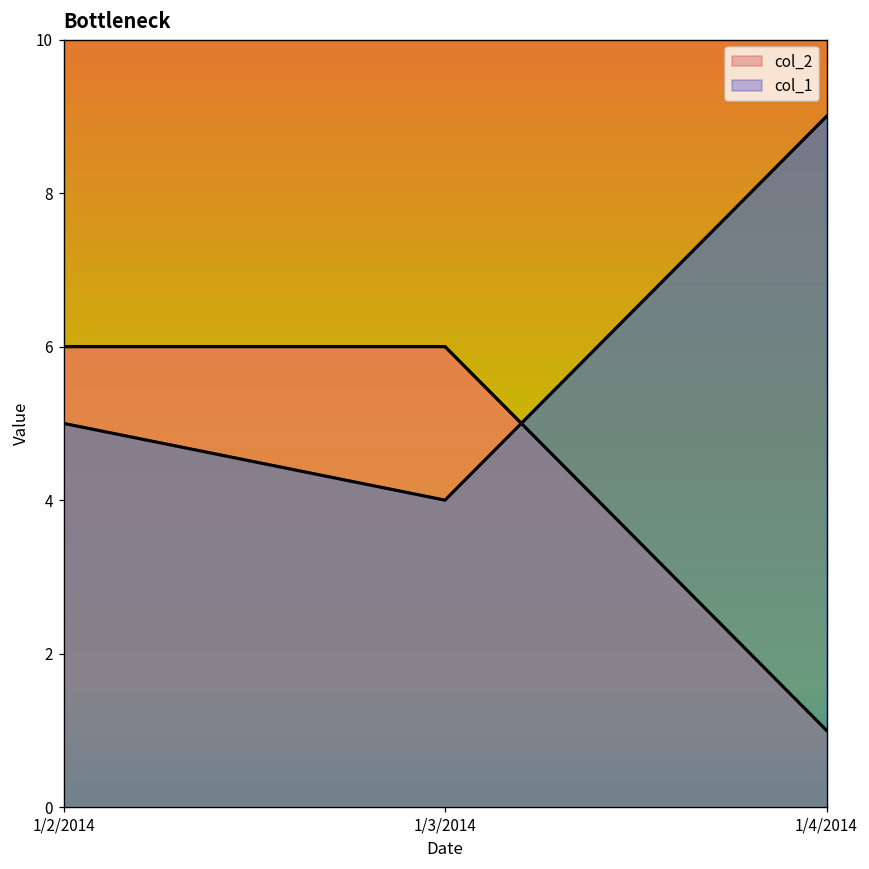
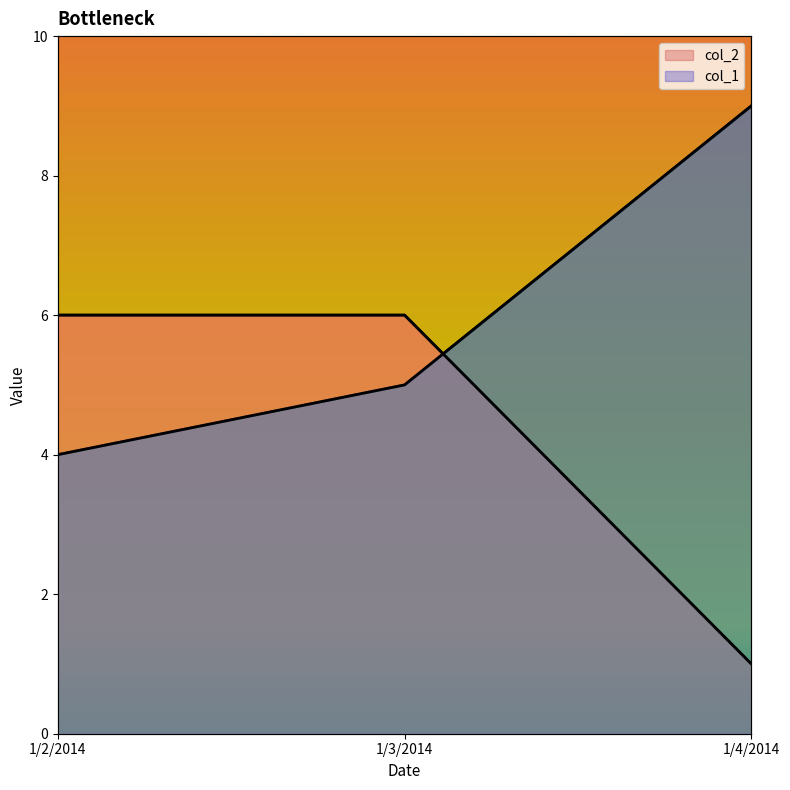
  {
    "col_2": {
      "1/2/2014": 6,
      "1/3/2014": 6,
      "1/4/2014": 1
    },
    "col_1": {
-     "1/2/2014": 5,
-     "1/3/2014": 4,
+     "1/2/2014": 4,
+     "1/3/2014": 5,
      "1/4/2014": 9
    }
  }
